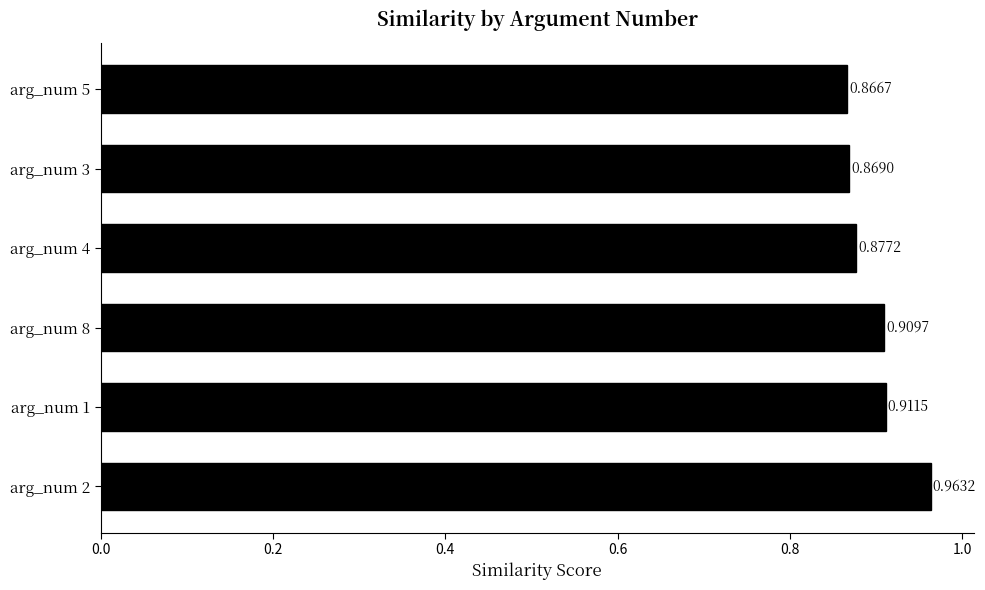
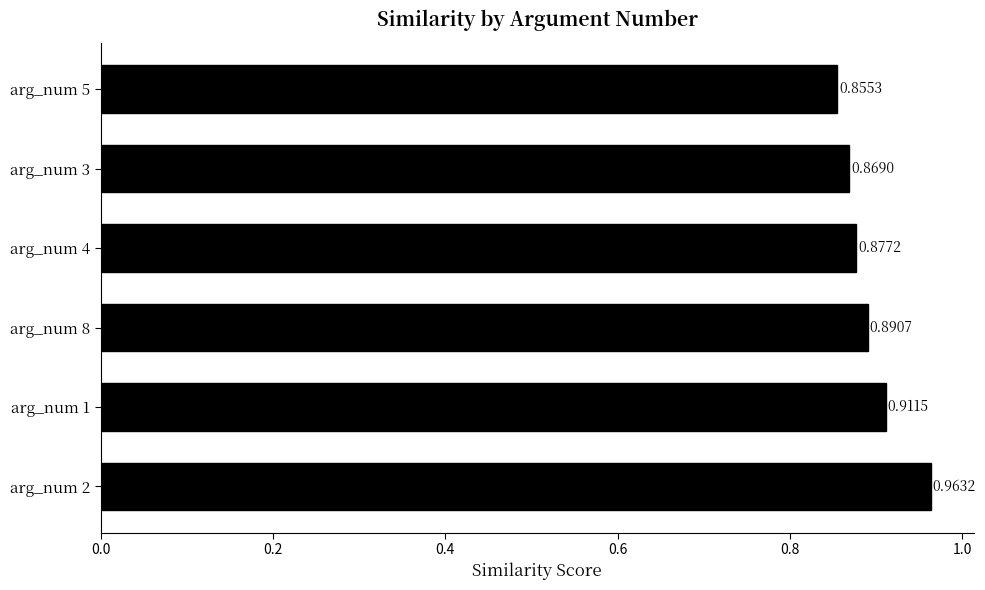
  {
-   "arg_num 5": 0.8667,
+   "arg_num 5": 0.8553,
    "arg_num 3": 0.8690,
    "arg_num 4": 0.8772,
-   "arg_num 8": 0.9097,
+   "arg_num 8": 0.8907,
    "arg_num 1": 0.9115,
    "arg_num 2": 0.9632
  }
